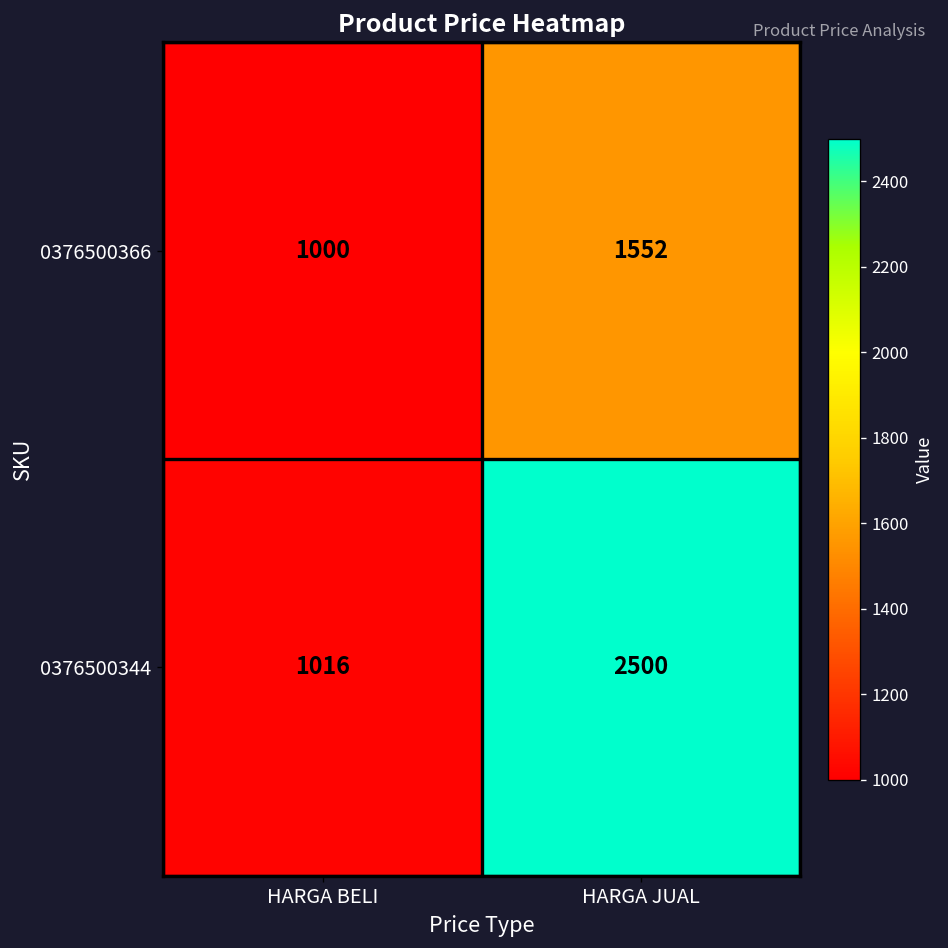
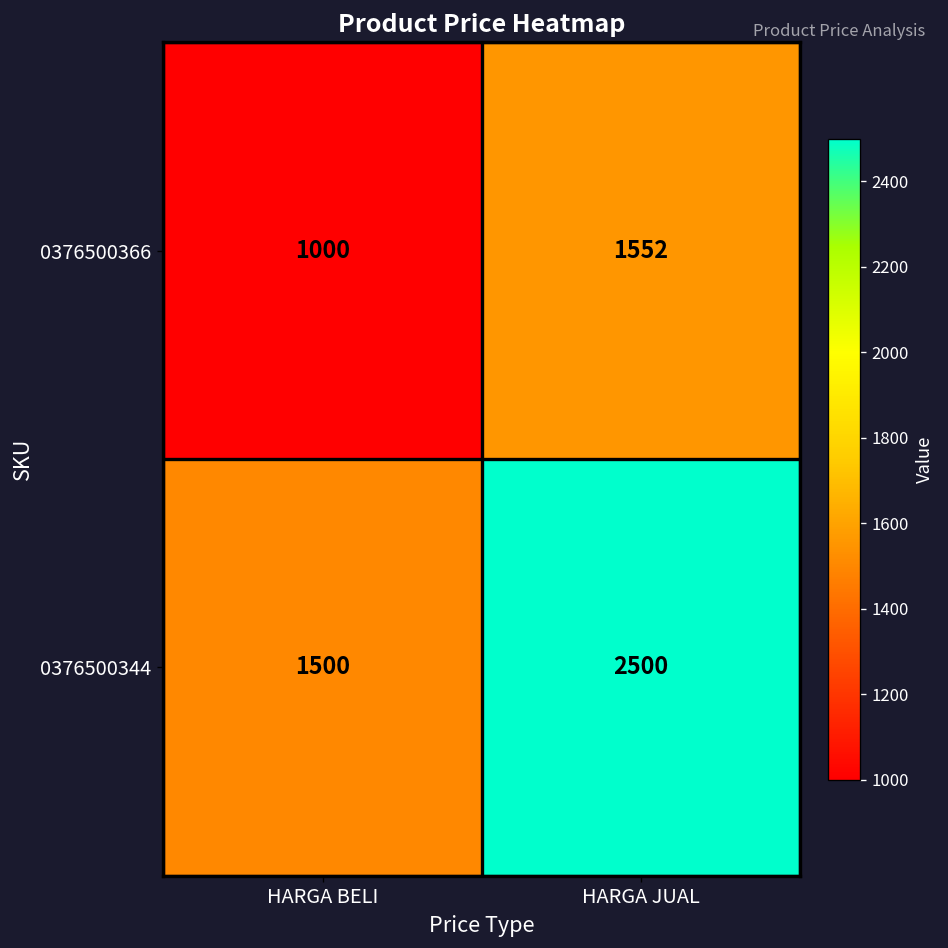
  {
    "0376500366": {
      "HARGA BELI": 1000,
      "HARGA JUAL": 1552
    },
    "0376500344": {
-     "HARGA BELI": 1016,
+     "HARGA BELI": 1500,
      "HARGA JUAL": 2500
    }
  }
